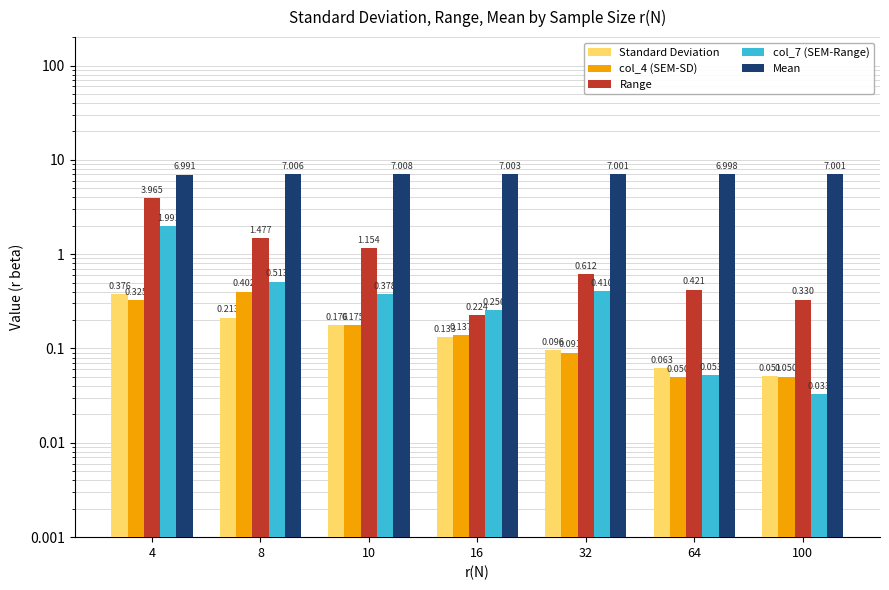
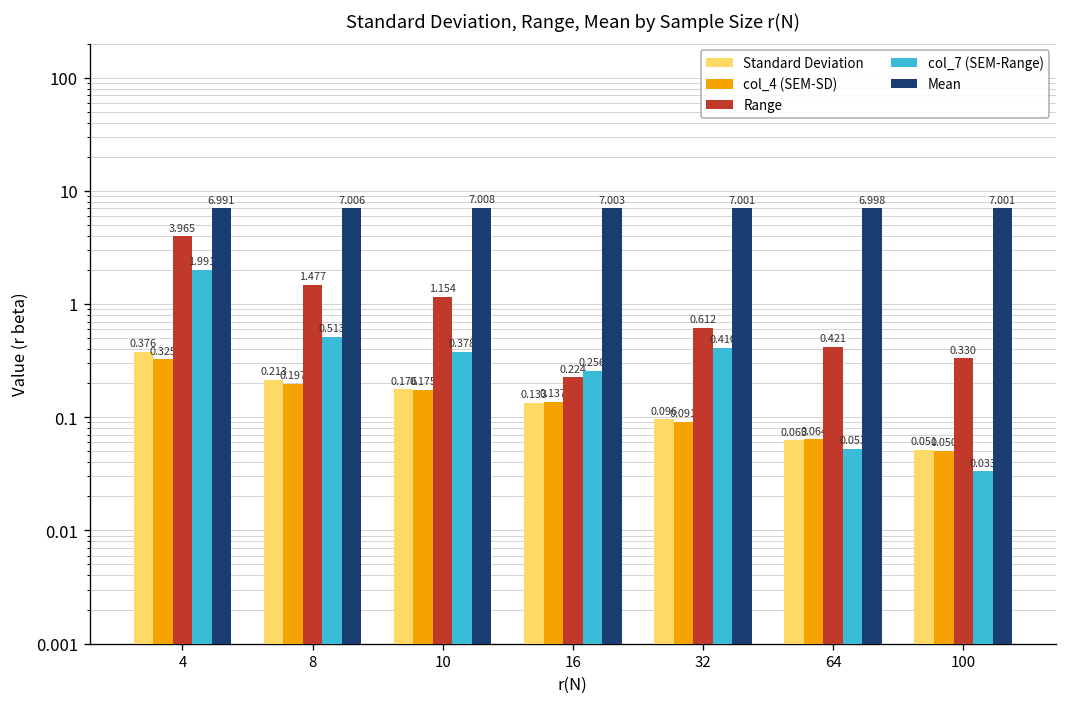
  {
    "Standard Deviation": {
      "4": 0.376
    },
    "col_4 (SEM-SD)": {
      "4": 0.325,
-     "8": 0.402,
-     "64": 0.050
+     "8": 0.197,
+     "64": 0.064
    },
    "Range": {
      "4": 3.965,
      "8": 1.477,
      "10": 1.154,
      "16": 0.224,
      "32": 0.612,
      "64": 0.421,
      "100": 0.330
    },
    "col_7 (SEM-Range)": {
      "4": 1.991,
      "8": 0.513,
      "10": 0.378,
      "16": 0.256,
      "32": 0.410,
      "64": 0.053,
      "100": 0.033
    },
    "Mean": {
      "4": 6.991,
      "8": 7.006,
      "10": 7.008,
      "16": 7.003,
      "32": 7.001,
      "64": 6.998,
      "100": 7.001
    }
  }
